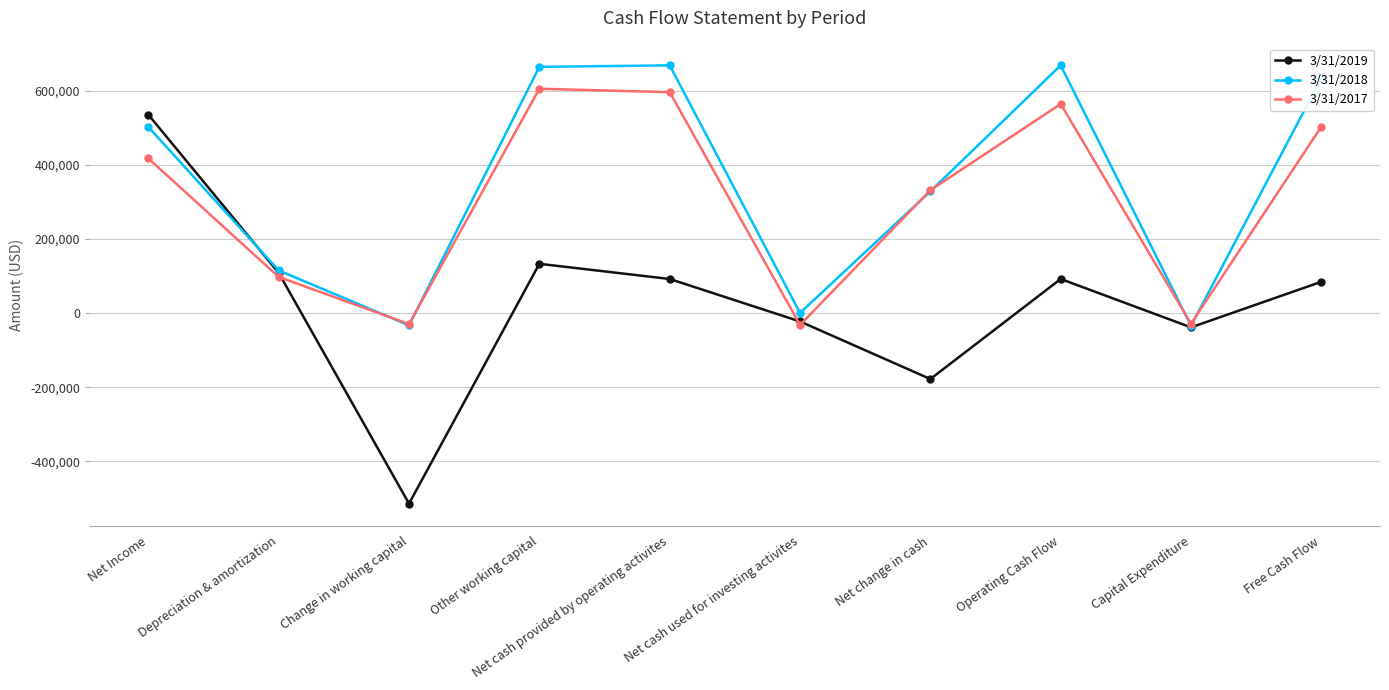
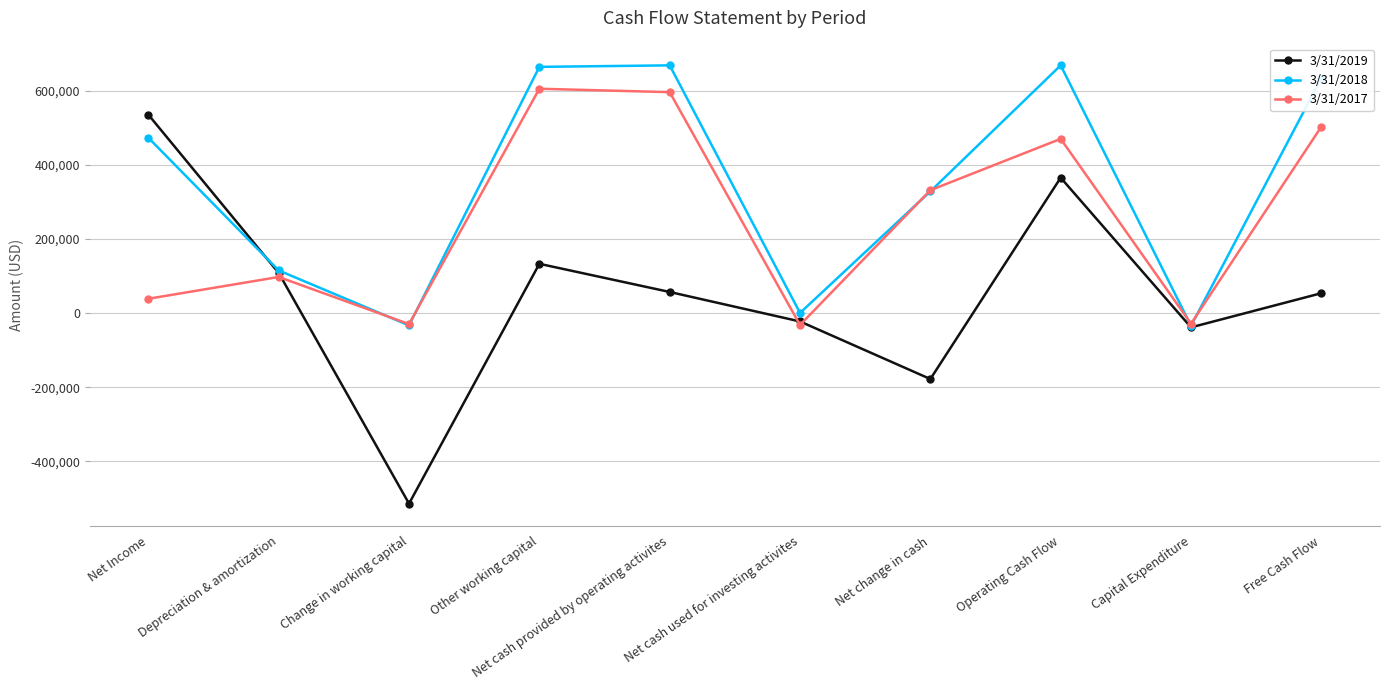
  {
    "3/31/2019": {
      "Net Income": "540,000",
      "Change in working capital": "-510,000",
      "Other working capital": "130,000",
-     "Net cash provided by operating activites": "90,000",
+     "Net cash provided by operating activites": "60,000",
      "Net cash used for investing activites": "-20,000",
      "Net change in cash": "-180,000",
-     "Operating Cash Flow": "90,000",
-     "Free Cash Flow": "80,000"
+     "Operating Cash Flow": "370,000",
+     "Free Cash Flow": "50,000"
    },
    "3/31/2018": {
-     "Net Income": "500,000",
+     "Net Income": "470,000",
      "Other working capital": "660,000",
      "Net cash provided by operating activites": "670,000",
      "Net cash used for investing activites": "0",
      "Operating Cash Flow": "670,000"
    },
    "3/31/2017": {
-     "Net Income": "420,000",
+     "Net Income": "40,000",
      "Depreciation & amortization": "100,000",
      "Other working capital": "610,000",
      "Net cash provided by operating activites": "600,000",
      "Net cash used for investing activites": "-30,000",
-     "Operating Cash Flow": "560,000",
+     "Operating Cash Flow": "470,000",
      "Free Cash Flow": "500,000"
    }
  }
